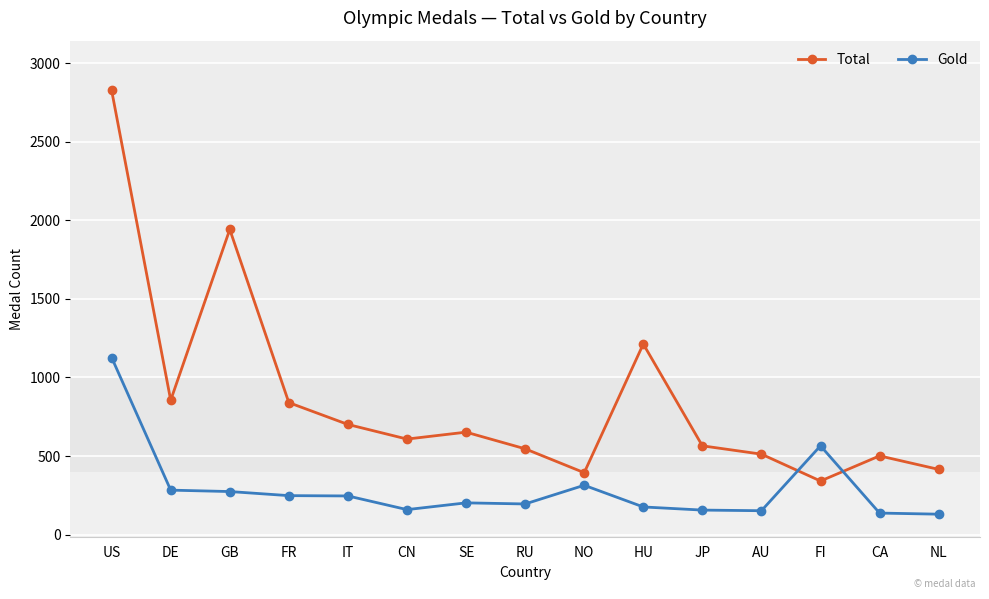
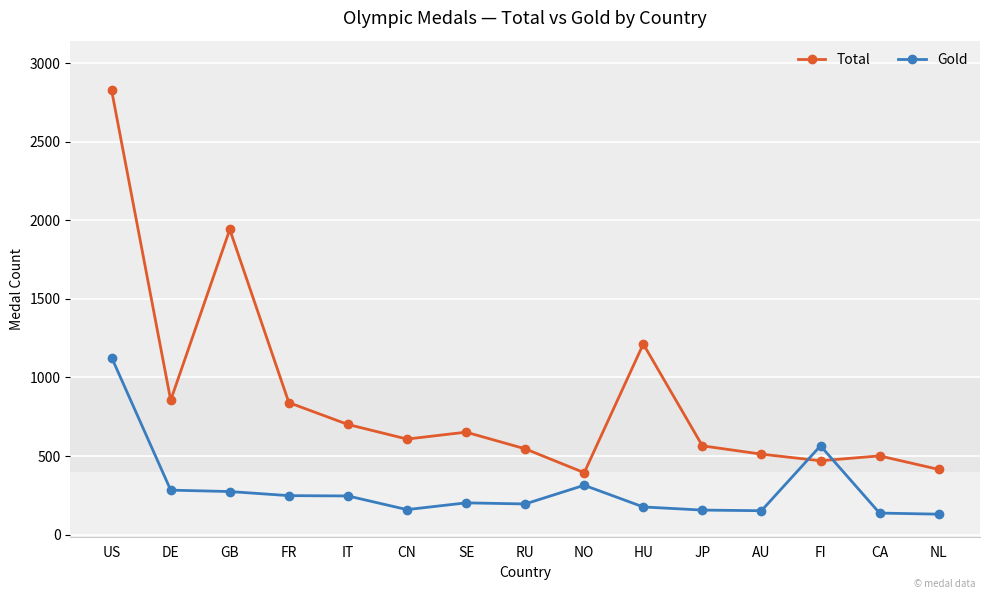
  {
    "Total": {
      "US": 2830,
      "DE": 860,
      "GB": 1940,
      "FR": 840,
      "IT": 700,
      "CN": 610,
      "SE": 650,
      "RU": 550,
      "NO": 390,
      "HU": 1210,
      "JP": 570,
      "AU": 510,
-     "FI": 340,
+     "FI": 470,
      "CA": 500,
      "NL": 420
    },
    "Gold": {
      "US": 1130,
      "DE": 280,
      "GB": 270,
      "FR": 250,
      "IT": 250,
      "CN": 160,
      "SE": 200,
      "RU": 200,
      "NO": 310,
      "HU": 180,
      "JP": 160,
      "AU": 150,
      "FI": 570,
      "CA": 140,
      "NL": 130
    }
  }
